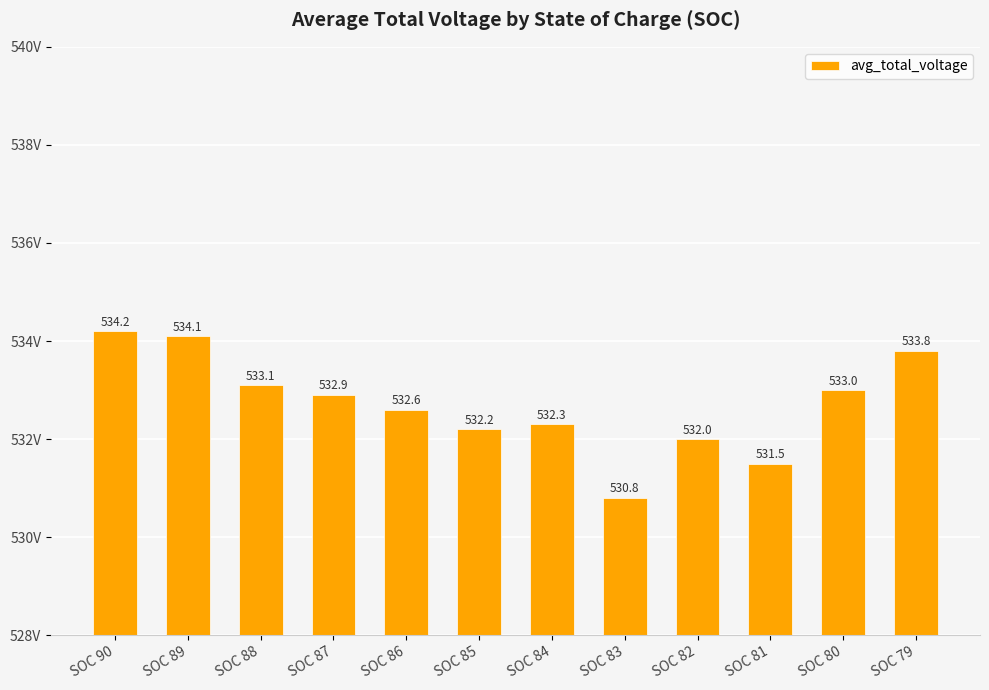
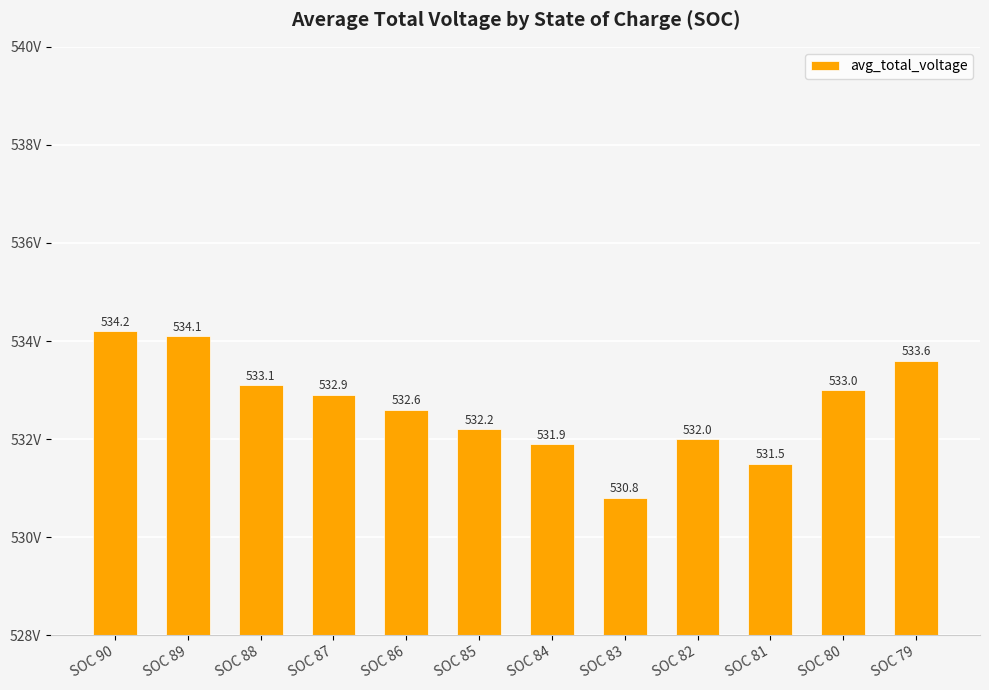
  {
    "SOC 90": 534.2,
    "SOC 89": 534.1,
    "SOC 88": 533.1,
    "SOC 87": 532.9,
    "SOC 86": 532.6,
    "SOC 85": 532.2,
-   "SOC 84": 532.3,
+   "SOC 84": 531.9,
    "SOC 83": 530.8,
    "SOC 82": 532.0,
    "SOC 81": 531.5,
    "SOC 80": 533.0,
-   "SOC 79": 533.8
+   "SOC 79": 533.6
  }
